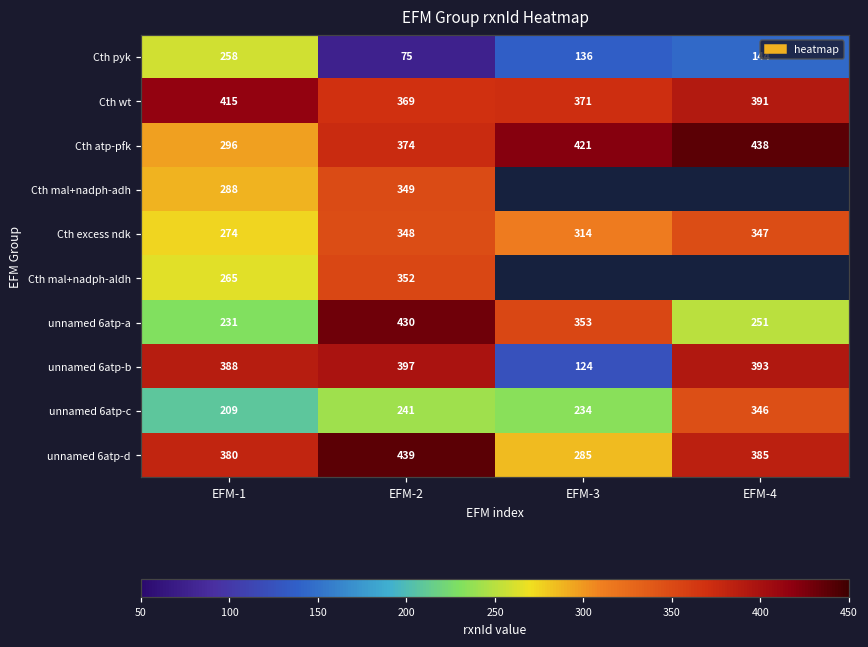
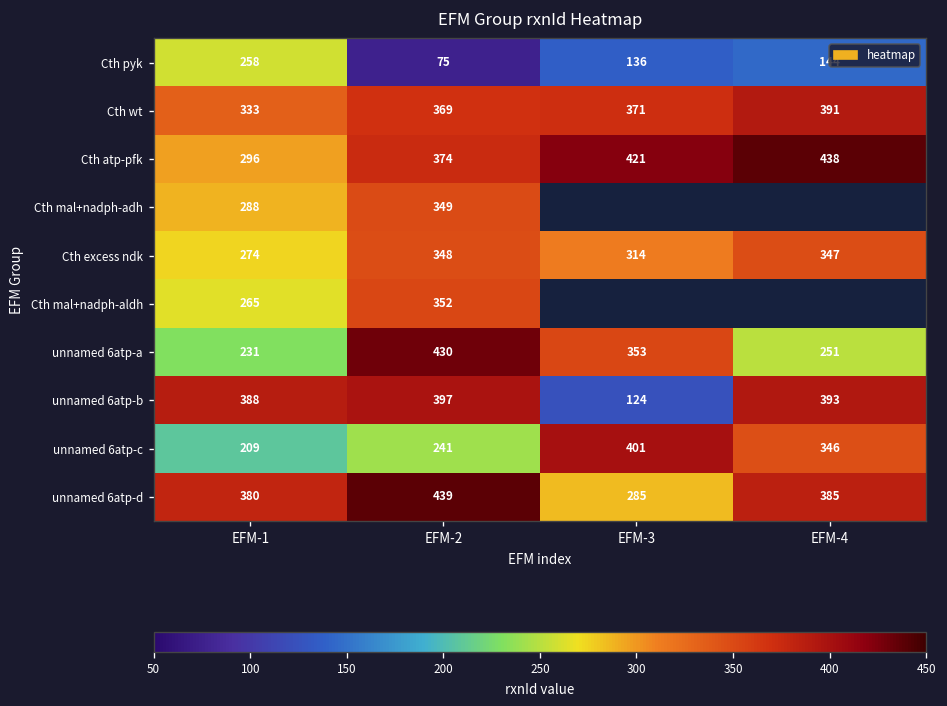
  {
    "Cth pyk": {
      "EFM-1": 258,
      "EFM-2": 75,
      "EFM-3": 136
    },
    "Cth wt": {
-     "EFM-1": 415,
+     "EFM-1": 333,
      "EFM-2": 369,
      "EFM-3": 371,
      "EFM-4": 391
    },
    "Cth atp-pfk": {
      "EFM-1": 296,
      "EFM-2": 374,
      "EFM-3": 421,
      "EFM-4": 438
    },
    "Cth mal+nadph-adh": {
      "EFM-1": 288,
      "EFM-2": 349
    },
    "Cth excess ndk": {
      "EFM-1": 274,
      "EFM-2": 348,
      "EFM-3": 314,
      "EFM-4": 347
    },
    "Cth mal+nadph-aldh": {
      "EFM-1": 265,
      "EFM-2": 352
    },
    "unnamed 6atp-a": {
      "EFM-1": 231,
      "EFM-2": 430,
      "EFM-3": 353,
      "EFM-4": 251
    },
    "unnamed 6atp-b": {
      "EFM-1": 388,
      "EFM-2": 397,
      "EFM-3": 124,
      "EFM-4": 393
    },
    "unnamed 6atp-c": {
      "EFM-1": 209,
      "EFM-2": 241,
-     "EFM-3": 234,
+     "EFM-3": 401,
      "EFM-4": 346
    },
    "unnamed 6atp-d": {
      "EFM-1": 380,
      "EFM-2": 439,
      "EFM-3": 285,
      "EFM-4": 385
    }
  }
